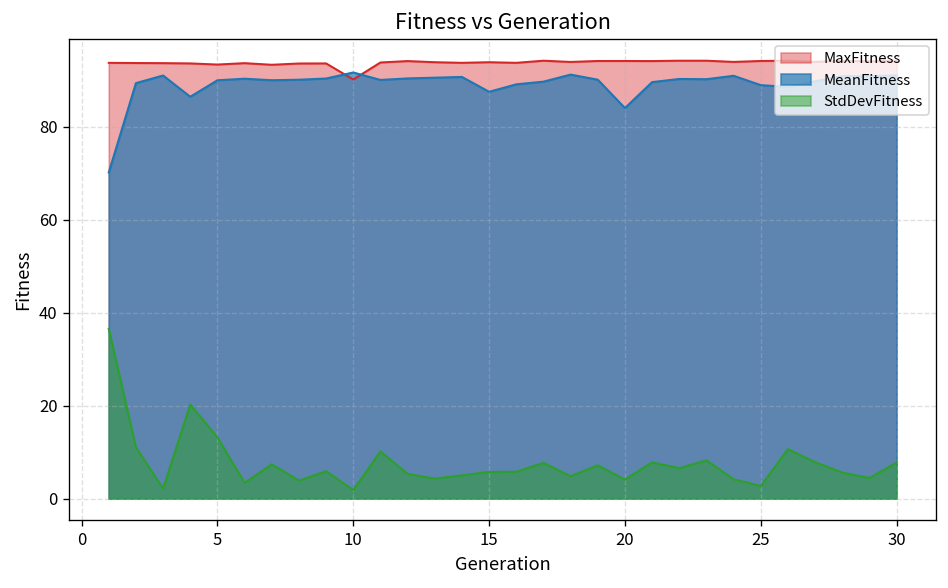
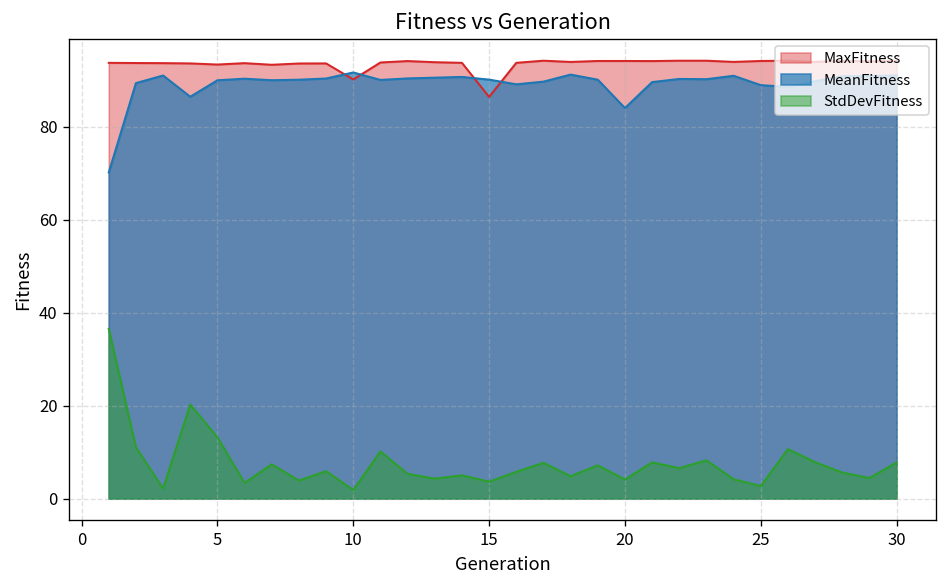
  {
    "MaxFitness": {
      "5": 93,
      "10": 90,
-     "15": 94,
+     "15": 86,
      "20": 94,
      "25": 94
    },
    "MeanFitness": {
      "5": 90,
      "10": 92,
-     "15": 88,
+     "15": 90,
      "20": 84,
      "25": 89
    },
    "StdDevFitness": {
      "5": 13,
      "10": 2,
-     "15": 6,
+     "15": 4,
      "20": 4,
      "25": 3,
      "30": 8
    }
  }
